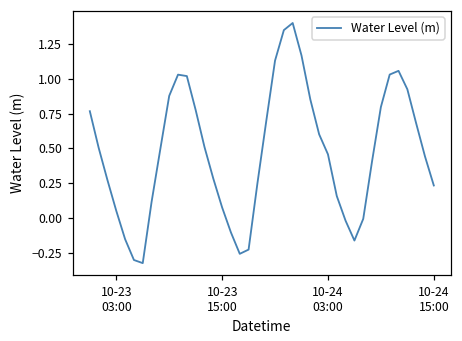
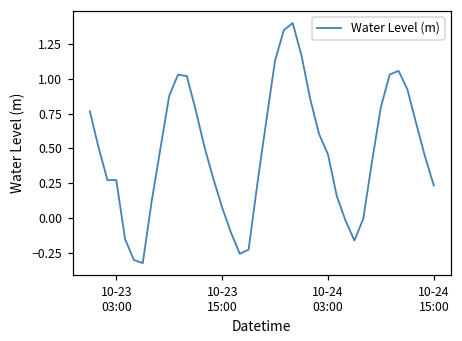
  {
-   "10-23 03:00": 0.05,
+   "10-23 03:00": 0.27,
    "10-23 15:00": 0.08,
    "10-24 03:00": 0.46,
    "10-24 15:00": 0.23
  }
